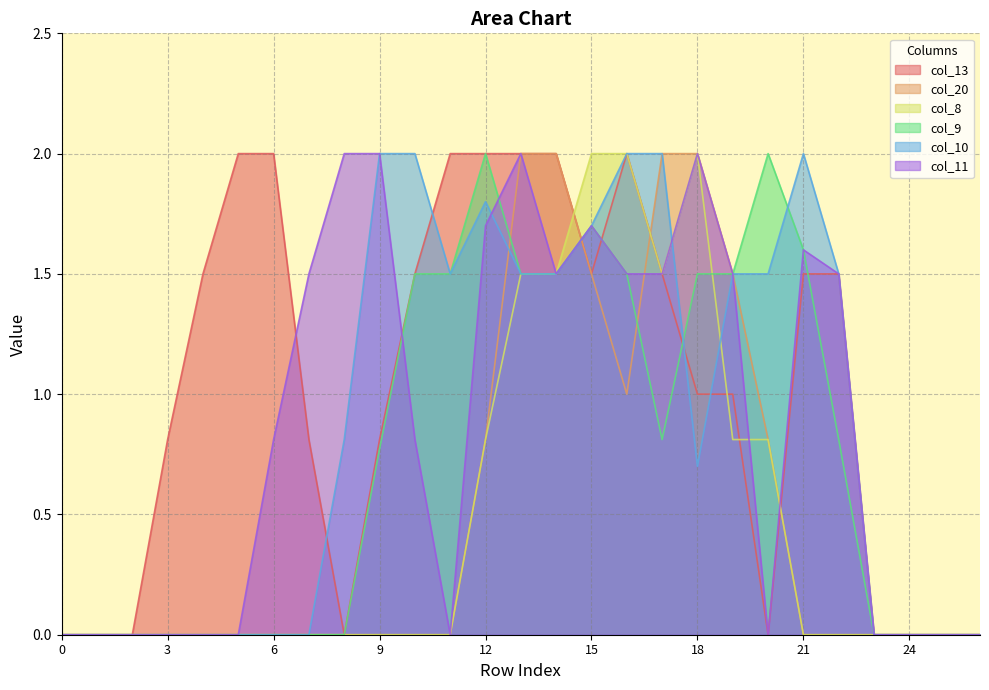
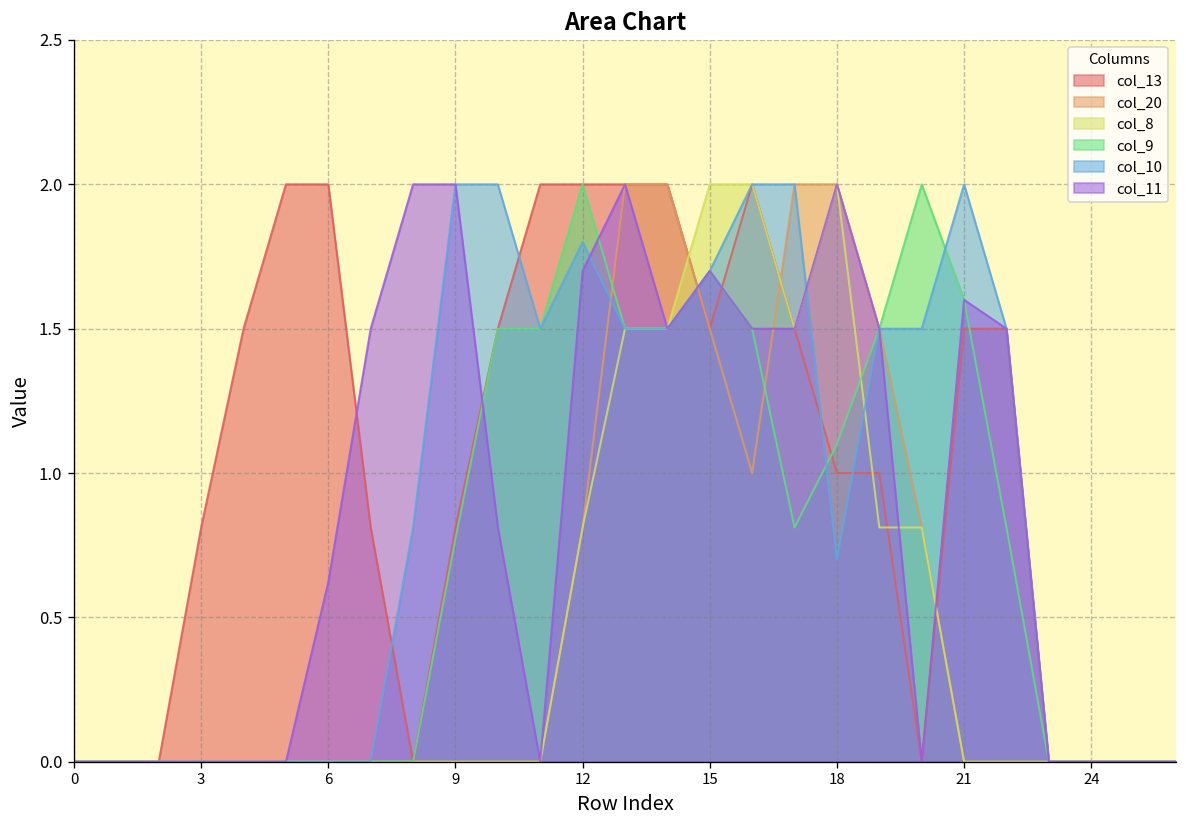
  {
    "col_9": {
      "9": 0.77,
-     "18": 1.5
+     "18": 1.1
    },
    "col_10": {
      "12": 1.80,
      "18": 0.70,
      "21": 2.00
    },
    "col_11": {
-     "6": 0.81,
+     "6": 0.62,
      "12": 1.70
    }
  }
